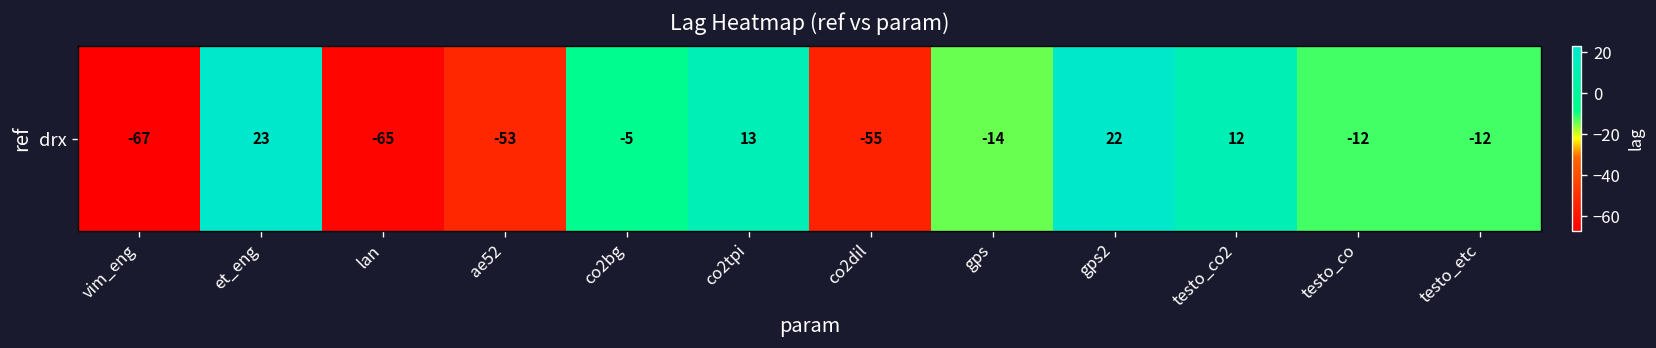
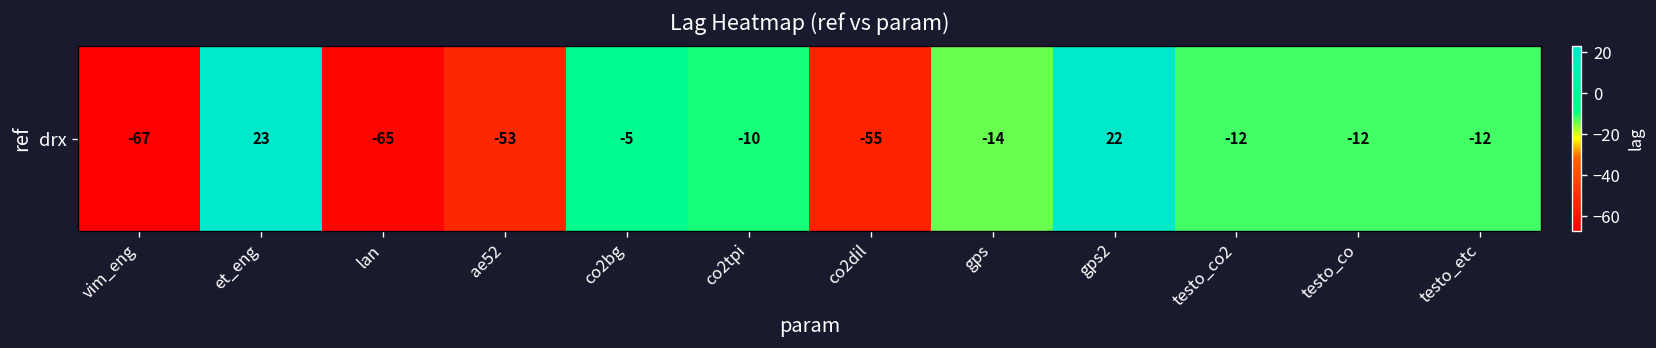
  {
    "drx": {
      "vim_eng": -67,
      "et_eng": 23,
      "lan": -65,
      "ae52": -53,
      "co2bg": -5,
-     "co2tpi": 13,
+     "co2tpi": -10,
      "co2dil": -55,
      "gps": -14,
      "gps2": 22,
-     "testo_co2": 12,
+     "testo_co2": -12,
      "testo_co": -12,
      "testo_etc": -12
    }
  }
